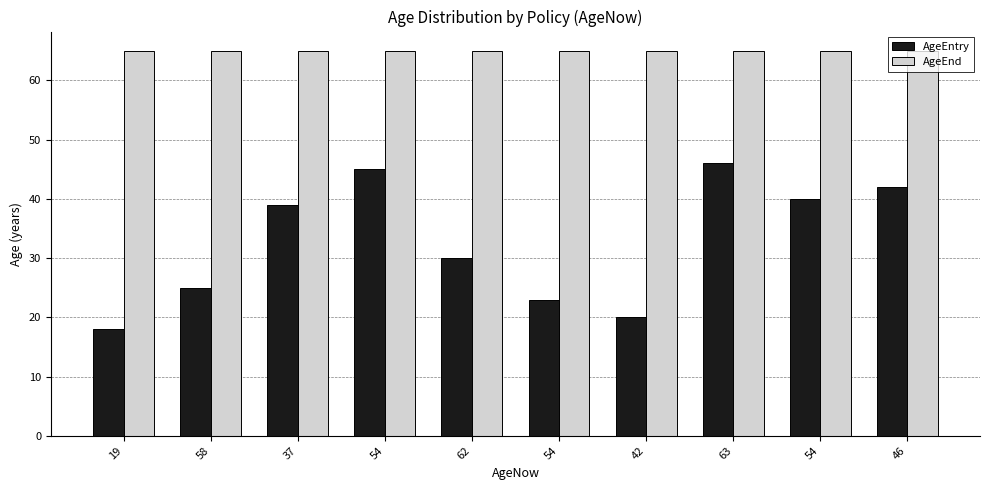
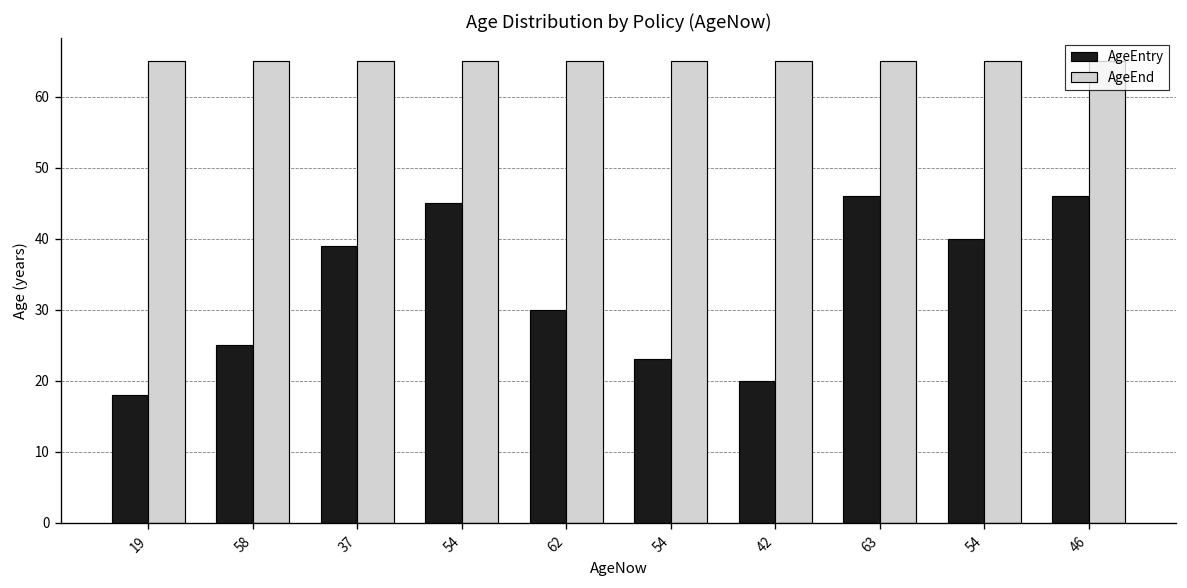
  {
    "AgeEntry": {
      "19": 18,
      "58": 25,
      "37": 39,
      "62": 30,
      "42": 20,
      "63": 46,
-     "46": 42
+     "46": 46
    },
    "AgeEnd": {
      "19": 65,
      "58": 65,
      "37": 65,
      "62": 65,
      "42": 65,
      "63": 65
    }
  }
